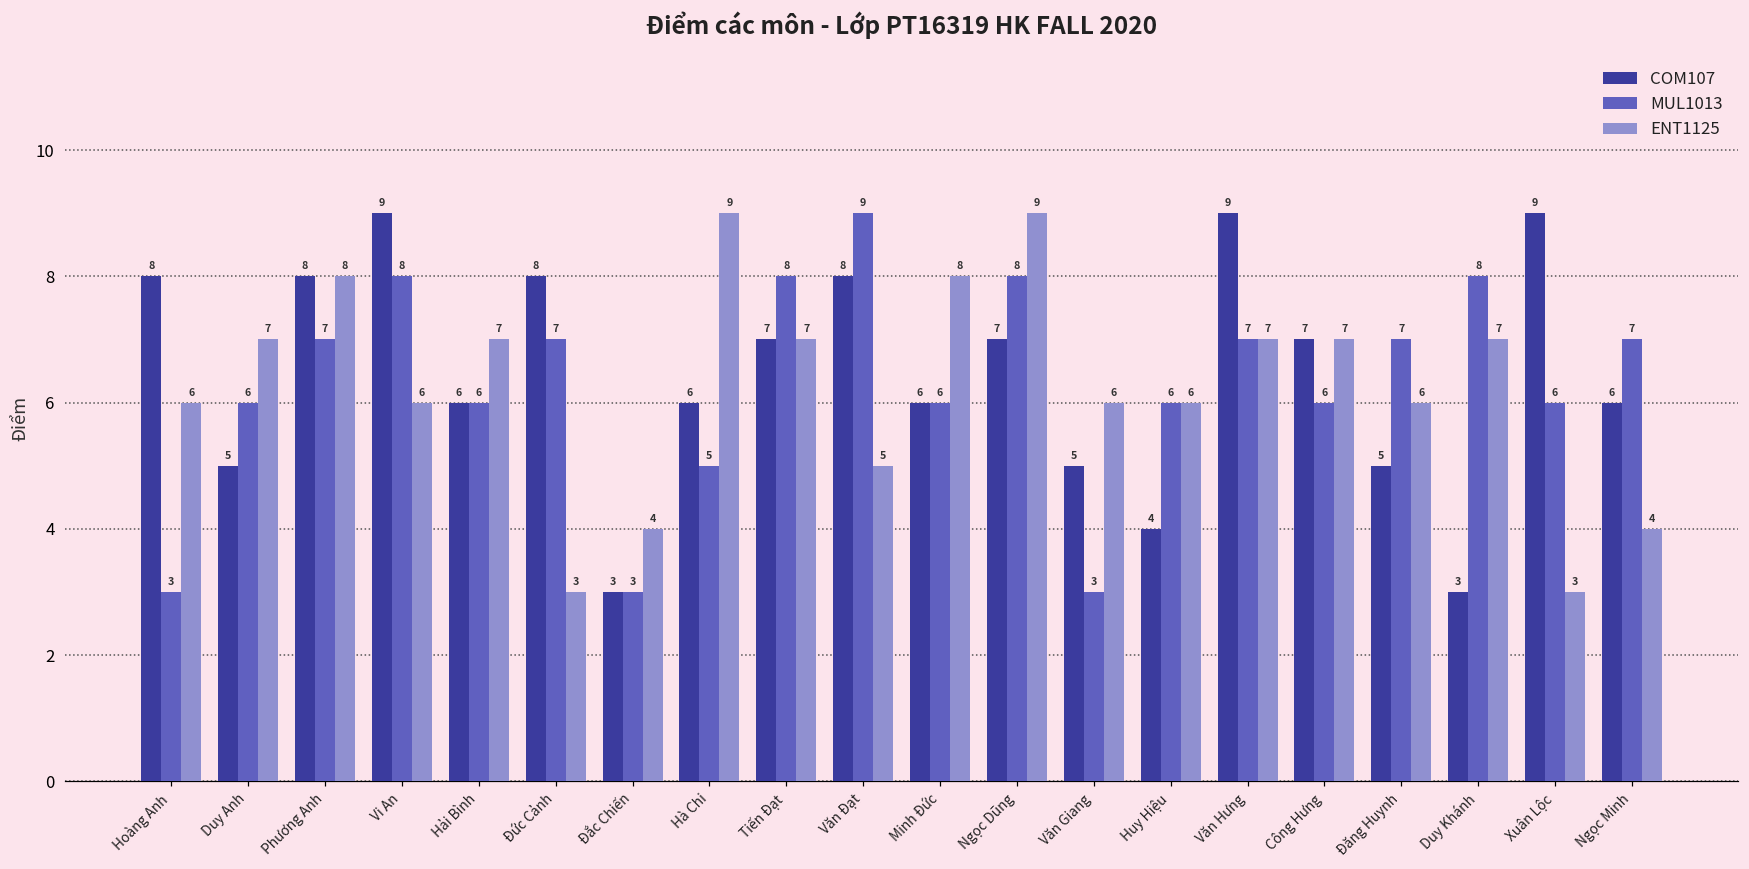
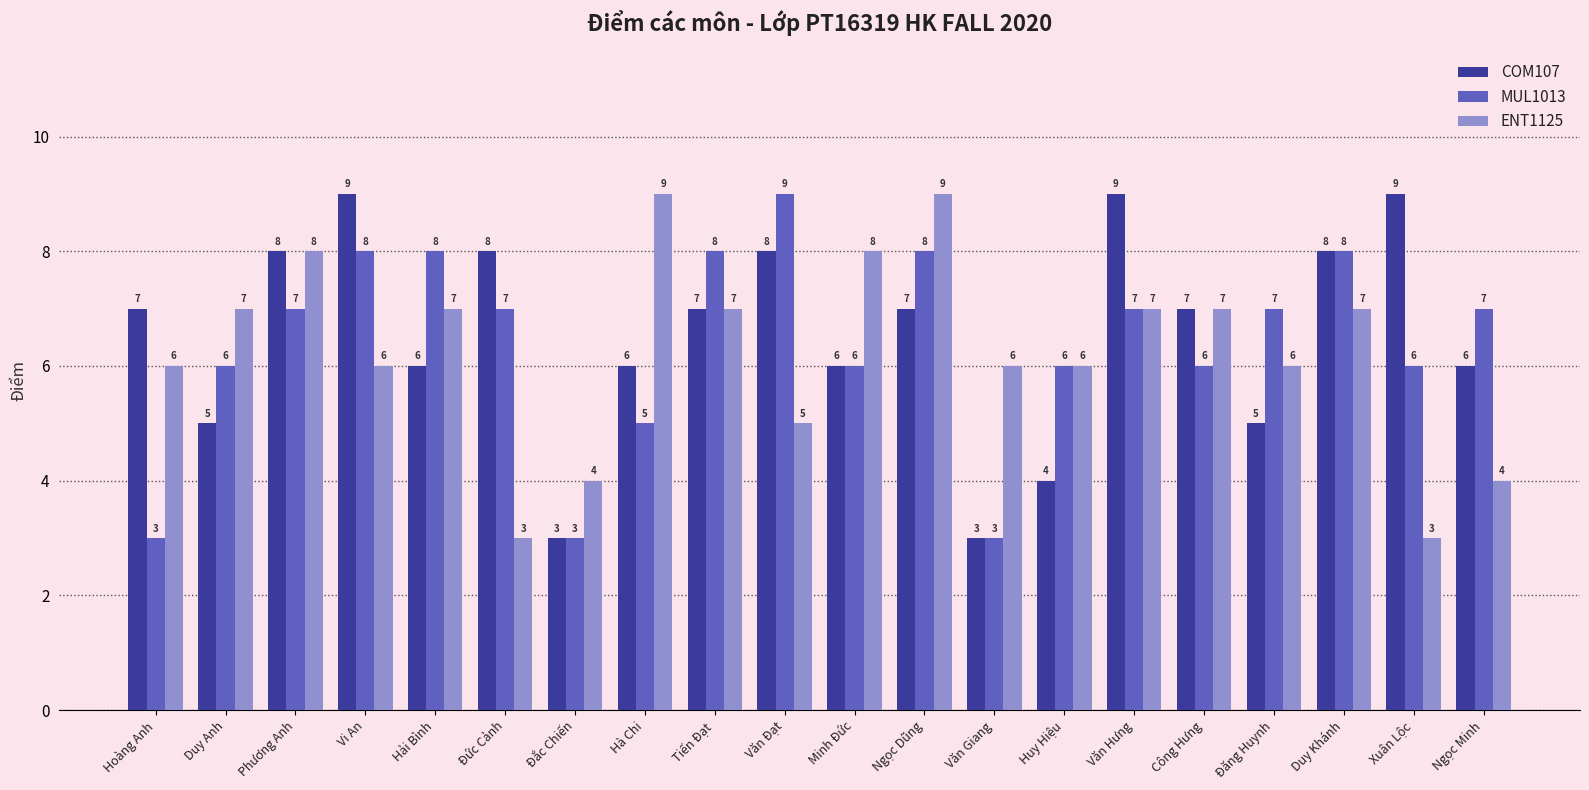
  {
    "COM107": {
-     "Hoàng Anh": 8,
+     "Hoàng Anh": 7,
      "Duy Anh": 5,
      "Phương Anh": 8,
      "Vi An": 9,
      "Hải Bình": 6,
      "Đức Cảnh": 8,
      "Đắc Chiến": 3,
      "Hà Chi": 6,
      "Tiến Đạt": 7,
      "Văn Đạt": 8,
      "Minh Đức": 6,
      "Ngọc Dũng": 7,
-     "Văn Giang": 5,
+     "Văn Giang": 3,
      "Huy Hiệu": 4,
      "Văn Hưng": 9,
      "Công Hưng": 7,
      "Đăng Huynh": 5,
-     "Duy Khánh": 3,
+     "Duy Khánh": 8,
      "Xuân Lộc": 9,
      "Ngọc Minh": 6
    },
    "MUL1013": {
      "Hoàng Anh": 3,
      "Duy Anh": 6,
      "Phương Anh": 7,
      "Vi An": 8,
-     "Hải Bình": 6,
+     "Hải Bình": 8,
      "Đức Cảnh": 7,
      "Đắc Chiến": 3,
      "Hà Chi": 5,
      "Tiến Đạt": 8,
      "Văn Đạt": 9,
      "Minh Đức": 6,
      "Ngọc Dũng": 8,
      "Văn Giang": 3,
      "Huy Hiệu": 6,
      "Văn Hưng": 7,
      "Công Hưng": 6,
      "Đăng Huynh": 7,
      "Duy Khánh": 8,
      "Xuân Lộc": 6,
      "Ngọc Minh": 7
    },
    "ENT1125": {
      "Hoàng Anh": 6,
      "Duy Anh": 7,
      "Phương Anh": 8,
      "Vi An": 6,
      "Hải Bình": 7,
      "Đức Cảnh": 3,
      "Đắc Chiến": 4,
      "Hà Chi": 9,
      "Tiến Đạt": 7,
      "Văn Đạt": 5,
      "Minh Đức": 8,
      "Ngọc Dũng": 9,
      "Văn Giang": 6,
      "Huy Hiệu": 6,
      "Văn Hưng": 7,
      "Công Hưng": 7,
      "Đăng Huynh": 6,
      "Duy Khánh": 7,
      "Xuân Lộc": 3,
      "Ngọc Minh": 4
    }
  }
